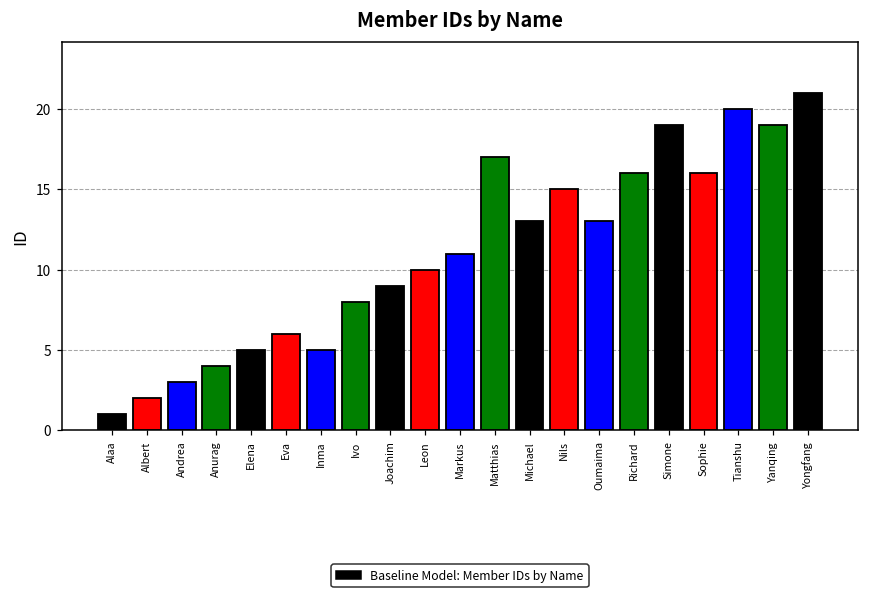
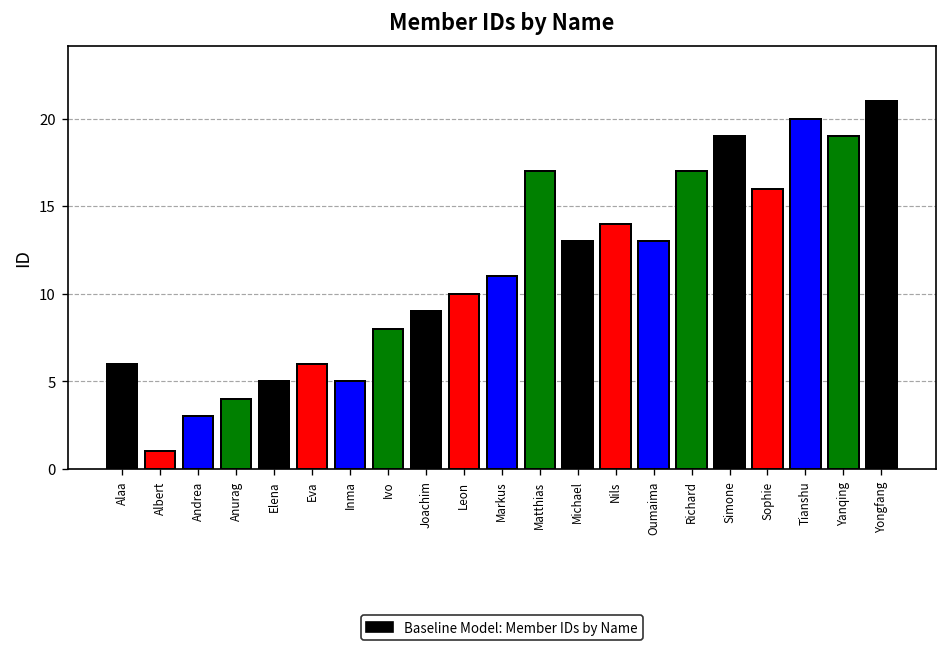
  {
-   "Alaa": 1,
-   "Albert": 2,
+   "Alaa": 6,
+   "Albert": 1,
    "Andrea": 3,
    "Anurag": 4,
    "Elena": 5,
    "Eva": 6,
    "Inma": 5,
    "Ivo": 8,
    "Joachim": 9,
    "Leon": 10,
    "Markus": 11,
    "Matthias": 17,
    "Michael": 13,
-   "Nils": 15,
+   "Nils": 14,
    "Oumaima": 13,
-   "Richard": 16,
+   "Richard": 17,
    "Simone": 19,
    "Sophie": 16,
    "Tianshu": 20,
    "Yanqing": 19,
    "Yongfang": 21
  }
